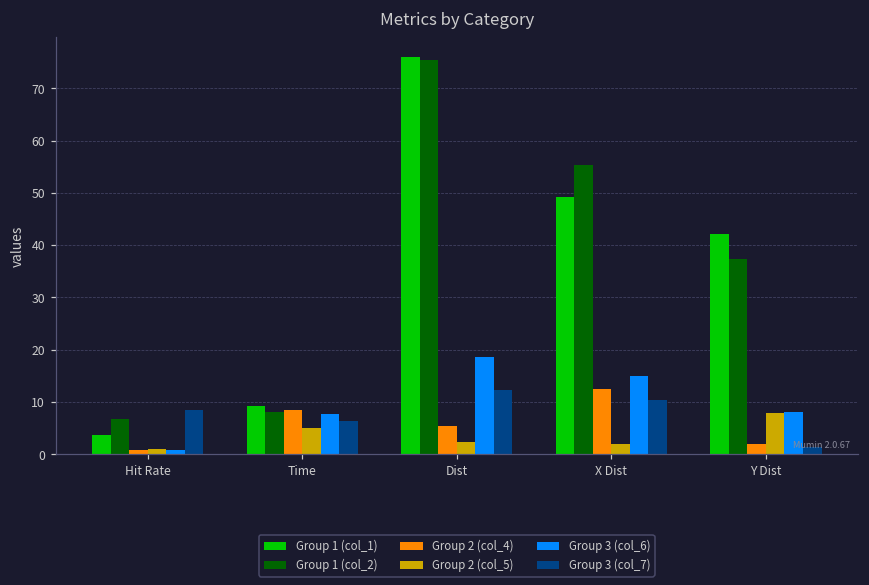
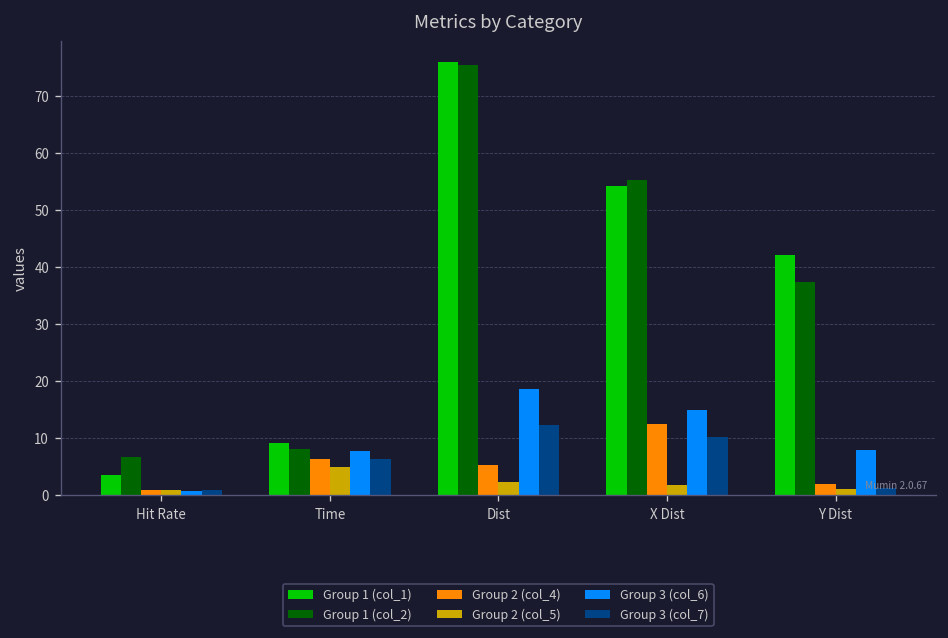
  {
    "Group 1 (col_1)": {
      "Hit Rate": 4,
      "Time": 9,
      "Dist": 76,
-     "X Dist": 49,
+     "X Dist": 54,
      "Y Dist": 42
    },
    "Group 1 (col_2)": {
      "Hit Rate": 7,
      "Time": 8,
      "Dist": 75,
      "X Dist": 55,
      "Y Dist": 37
    },
    "Group 2 (col_4)": {
      "Hit Rate": 1,
-     "Time": 8,
+     "Time": 6,
      "Dist": 5,
      "X Dist": 13,
      "Y Dist": 2
    },
    "Group 2 (col_5)": {
      "Hit Rate": 1,
      "Time": 5,
      "Dist": 2,
      "X Dist": 2,
-     "Y Dist": 8
+     "Y Dist": 1
    },
    "Group 3 (col_6)": {
      "Hit Rate": 1,
      "Time": 8,
      "Dist": 19,
      "X Dist": 15,
      "Y Dist": 8
    },
    "Group 3 (col_7)": {
-     "Hit Rate": 9,
+     "Hit Rate": 1,
      "Time": 6,
      "Dist": 12,
      "X Dist": 10
    }
  }
